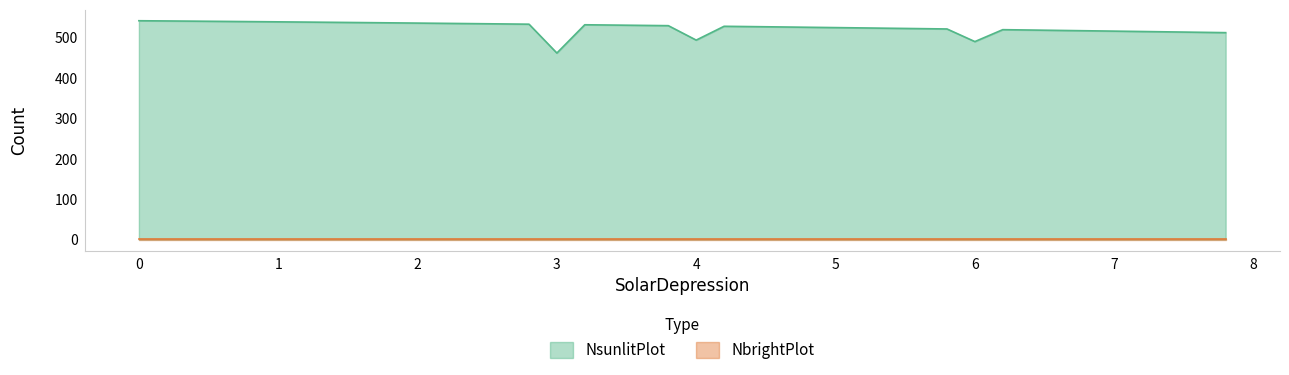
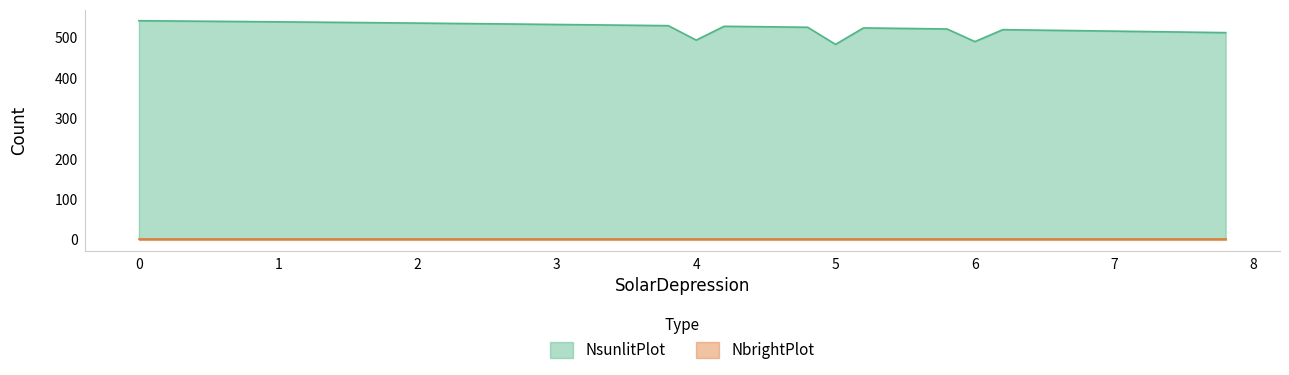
  {
    "NsunlitPlot": {
      "0": 540,
      "1": 540,
      "2": 540,
-     "3": 460,
+     "3": 530,
      "4": 490,
-     "5": 530,
+     "5": 480,
      "6": 490,
      "7": 520
    },
    "NbrightPlot": {
      "0": 0,
      "1": 0,
      "2": 0,
      "3": 0,
      "4": 0,
      "5": 0,
      "6": 0,
      "7": 0
    }
  }
